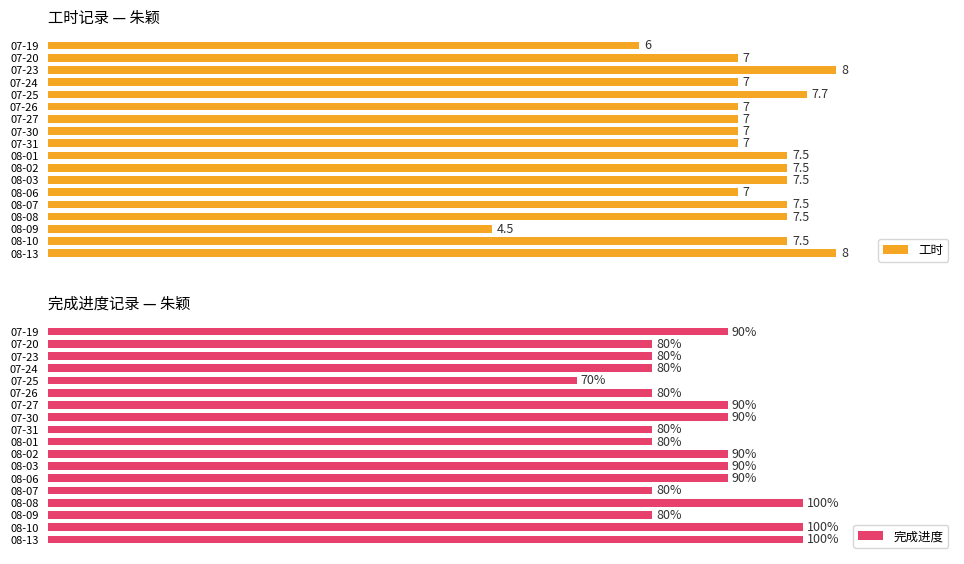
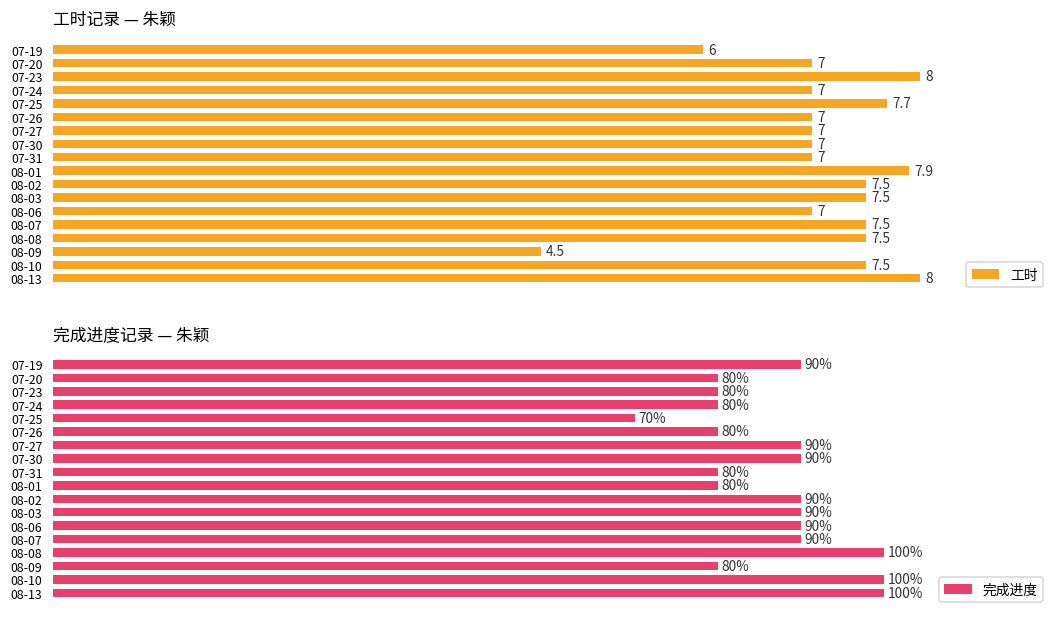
  {
    "工时记录 — 朱颖": {
      "07-19": "6",
      "07-20": "7",
      "07-23": "8",
      "07-24": "7",
      "07-25": "7.7",
      "07-26": "7",
      "07-27": "7",
      "07-30": "7",
      "07-31": "7",
-     "08-01": "7.5",
+     "08-01": "7.9",
      "08-02": "7.5",
      "08-03": "7.5",
      "08-06": "7",
      "08-07": "7.5",
      "08-08": "7.5",
      "08-09": "4.5",
      "08-10": "7.5",
      "08-13": "8"
    },
    "完成进度记录 — 朱颖": {
      "07-19": "90%",
      "07-20": "80%",
      "07-23": "80%",
      "07-24": "80%",
      "07-25": "70%",
      "07-26": "80%",
      "07-27": "90%",
      "07-30": "90%",
      "07-31": "80%",
      "08-01": "80%",
      "08-02": "90%",
      "08-03": "90%",
      "08-06": "90%",
-     "08-07": "80%",
+     "08-07": "90%",
      "08-08": "100%",
      "08-09": "80%",
      "08-10": "100%",
      "08-13": "100%"
    }
  }
